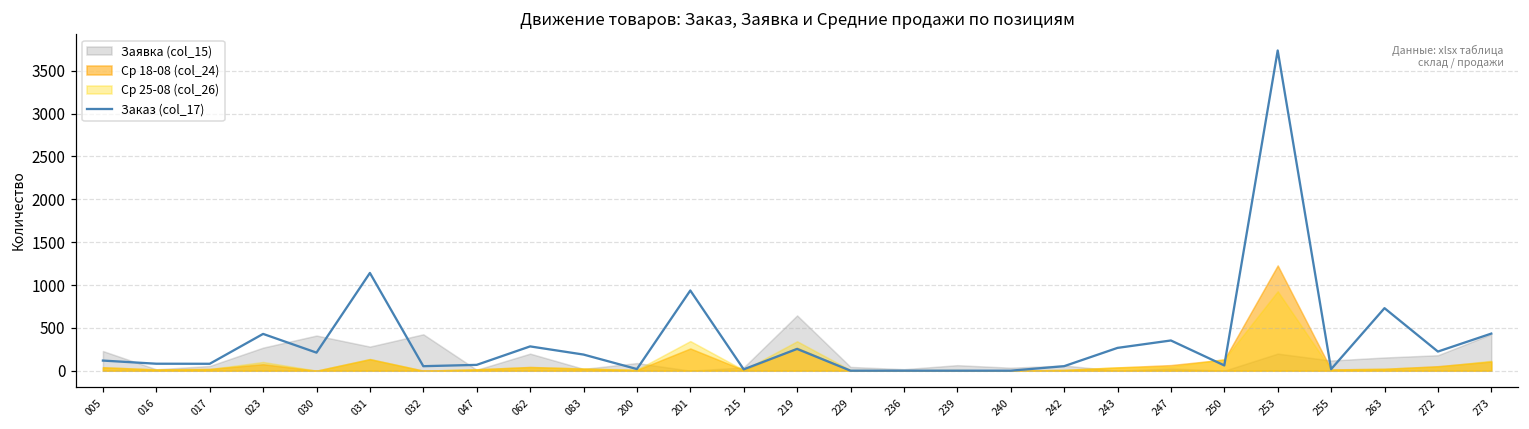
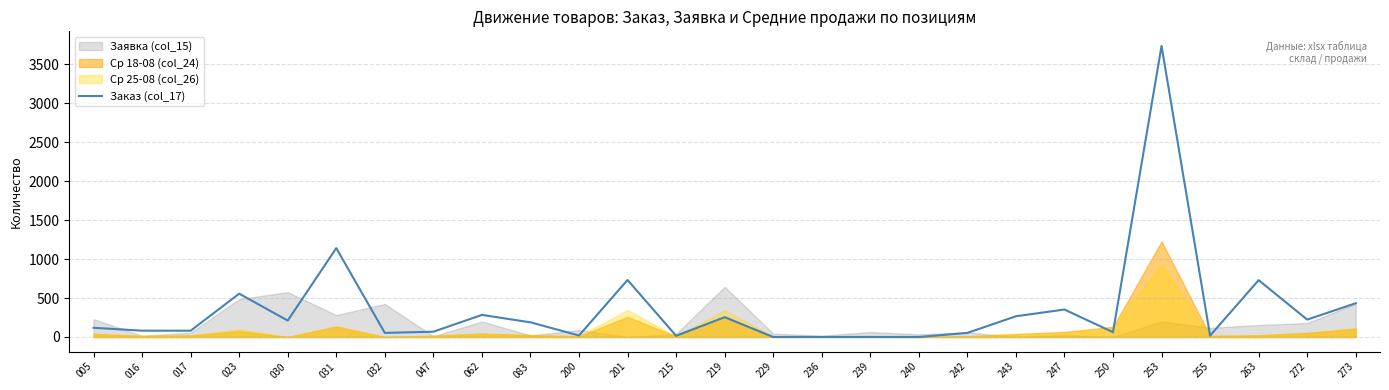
  {
    "Заказ (col_17)": {
      "005": 100,
      "016": 100,
-     "023": 400,
+     "023": 600,
      "030": 200,
      "031": 1100,
      "032": 100,
      "047": 100,
      "062": 300,
      "083": 200,
-     "201": 900,
+     "201": 700,
      "243": 300,
      "247": 400,
      "250": 100,
      "253": 3700,
      "263": 700,
      "272": 200
    },
    "Заявка (col_15)": {
      "005": 200,
-     "023": 300,
-     "030": 400,
+     "023": 500,
+     "030": 600,
      "031": 300,
      "032": 400,
      "062": 200,
      "200": 100,
      "201": 0,
      "219": 600,
      "229": 0,
      "239": 100,
      "240": 0,
      "243": 0,
      "250": 0,
      "253": 200,
      "255": 100,
      "263": 200,
      "272": 200
    }
  }
